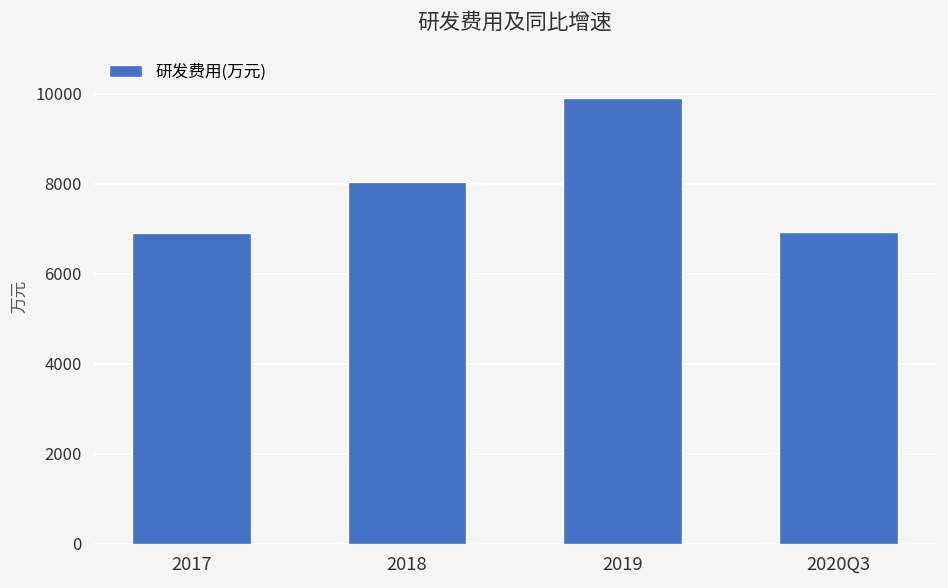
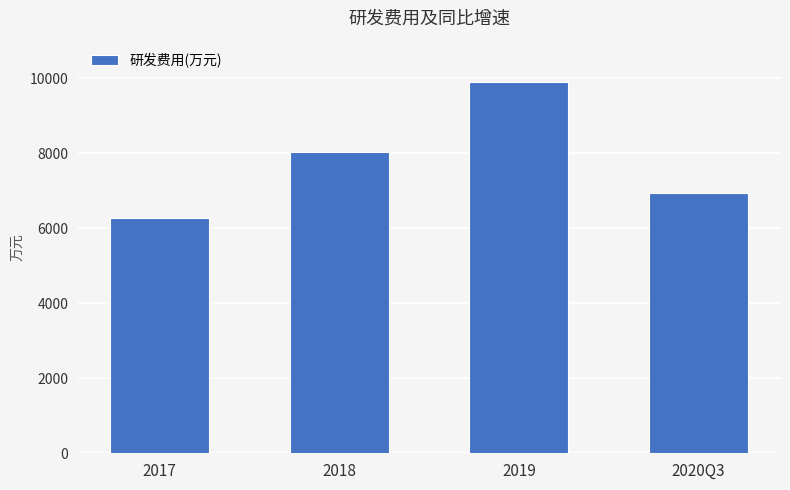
  {
-   "2017": 6900,
+   "2017": 6300,
    "2018": 8000,
    "2019": 9900,
    "2020Q3": 6900
  }
